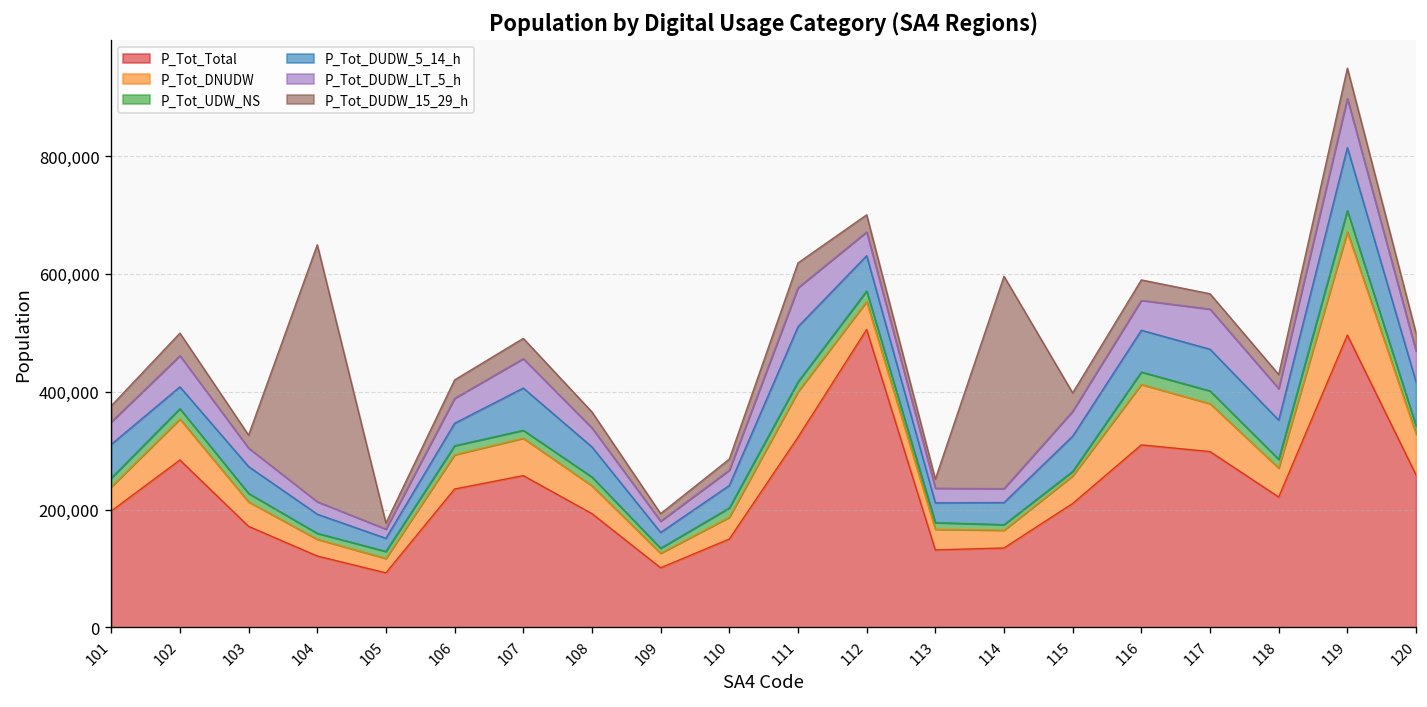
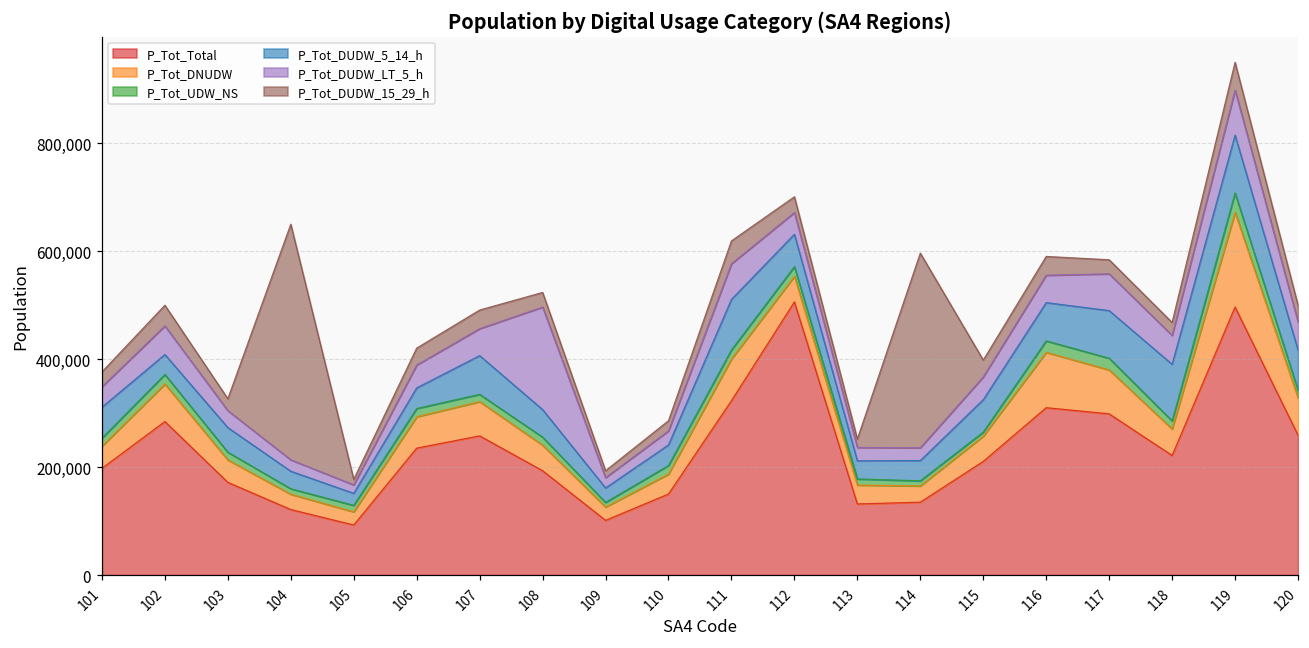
  {
    "P_Tot_Total": {
      "101": "200,000",
      "102": "280,000",
      "103": "170,000",
      "104": "120,000",
      "105": "90,000",
      "106": "240,000",
      "107": "260,000",
      "108": "190,000",
      "109": "100,000",
      "110": "150,000",
      "111": "320,000",
      "112": "510,000",
      "113": "130,000",
      "114": "130,000",
      "115": "210,000",
      "116": "310,000",
      "117": "300,000",
      "118": "220,000",
      "119": "500,000",
      "120": "260,000"
    },
    "P_Tot_DNUDW": {
      "101": "40,000",
      "102": "70,000",
      "103": "40,000",
      "104": "30,000",
      "105": "20,000",
      "106": "60,000",
      "107": "60,000",
      "108": "50,000",
      "109": "20,000",
      "110": "40,000",
      "111": "80,000",
      "112": "50,000",
      "113": "30,000",
      "114": "30,000",
      "115": "50,000",
      "116": "100,000",
      "117": "80,000",
      "118": "50,000",
      "119": "180,000",
      "120": "70,000"
    },
    "P_Tot_UDW_NS": {
      "101": "10,000",
      "102": "20,000",
      "103": "10,000",
      "104": "10,000",
      "105": "10,000",
      "106": "20,000",
      "107": "10,000",
      "108": "10,000",
      "109": "10,000",
      "110": "20,000",
      "111": "20,000",
      "112": "20,000",
      "113": "10,000",
      "114": "10,000",
      "115": "10,000",
      "116": "20,000",
      "117": "20,000",
      "118": "10,000",
      "119": "40,000",
      "120": "10,000"
    },
    "P_Tot_DUDW_5_14_h": {
      "101": "60,000",
      "102": "40,000",
      "103": "50,000",
      "104": "30,000",
      "105": "20,000",
      "106": "40,000",
      "107": "70,000",
      "108": "50,000",
      "109": "30,000",
      "110": "40,000",
      "111": "90,000",
      "112": "60,000",
      "113": "30,000",
      "114": "40,000",
      "115": "60,000",
      "116": "70,000",
-     "117": "70,000",
-     "118": "70,000",
+     "117": "90,000",
+     "118": "100,000",
      "119": "110,000",
      "120": "70,000"
    },
    "P_Tot_DUDW_LT_5_h": {
      "101": "40,000",
      "102": "50,000",
      "103": "30,000",
      "104": "20,000",
      "105": "20,000",
      "106": "40,000",
      "107": "50,000",
-     "108": "30,000",
+     "108": "190,000",
      "109": "20,000",
      "110": "30,000",
      "111": "70,000",
      "112": "40,000",
      "113": "20,000",
      "114": "20,000",
      "115": "40,000",
      "116": "50,000",
      "117": "70,000",
      "118": "50,000",
      "119": "80,000",
      "120": "50,000"
    },
    "P_Tot_DUDW_15_29_h": {
      "101": "30,000",
      "102": "40,000",
      "103": "20,000",
      "104": "440,000",
      "105": "10,000",
      "106": "30,000",
      "107": "30,000",
      "108": "30,000",
      "109": "10,000",
      "110": "20,000",
      "111": "40,000",
      "112": "30,000",
      "113": "20,000",
      "114": "360,000",
      "115": "30,000",
      "116": "30,000",
      "117": "30,000",
      "118": "20,000",
      "119": "50,000",
      "120": "30,000"
    }
  }
